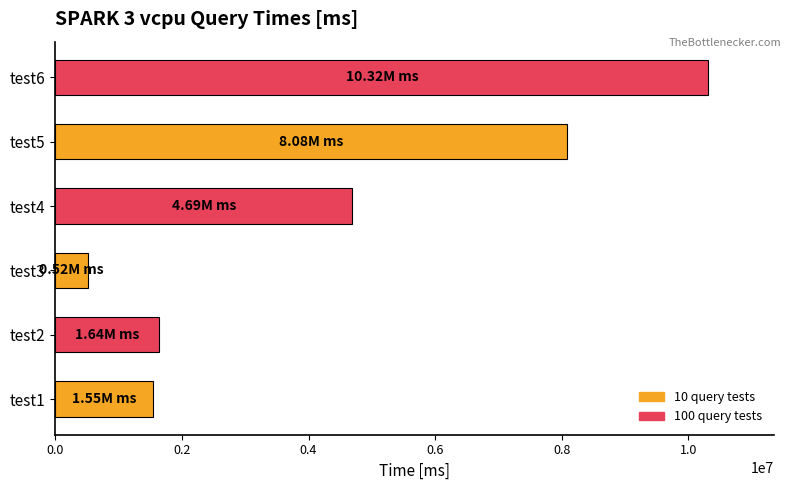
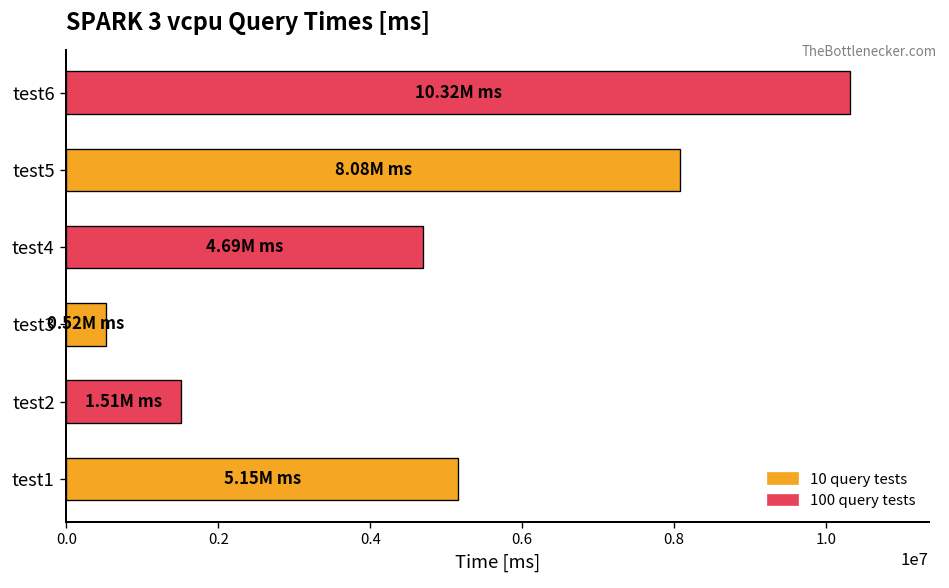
  {
    "test6": "10.32M",
    "test5": "8.08M",
    "test4": "4.69M",
    "test3": "0.52M",
-   "test2": "1.64M",
-   "test1": "1.55M"
+   "test2": "1.51M",
+   "test1": "5.15M"
  }
